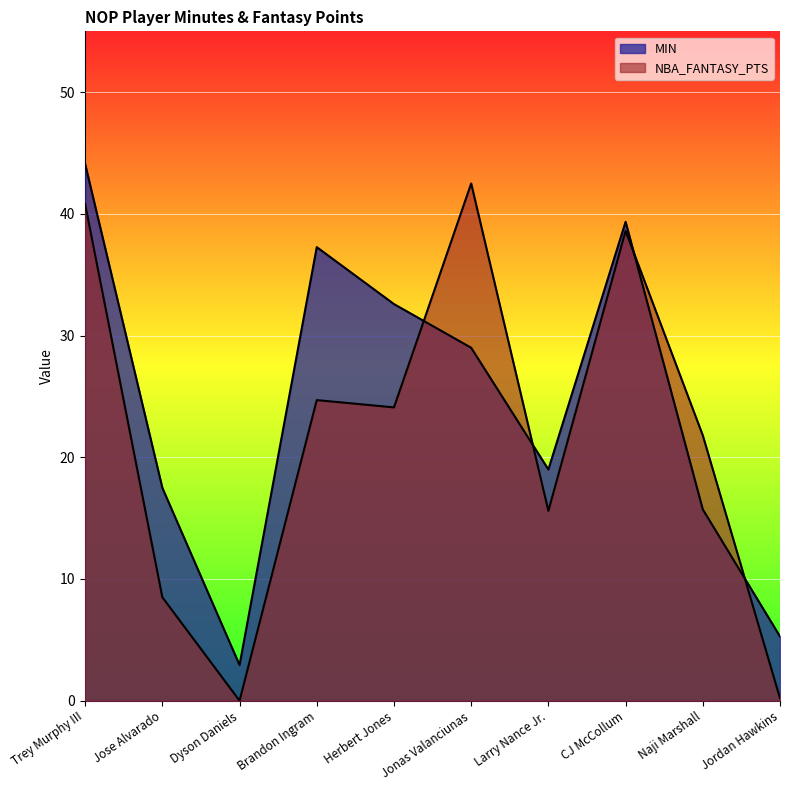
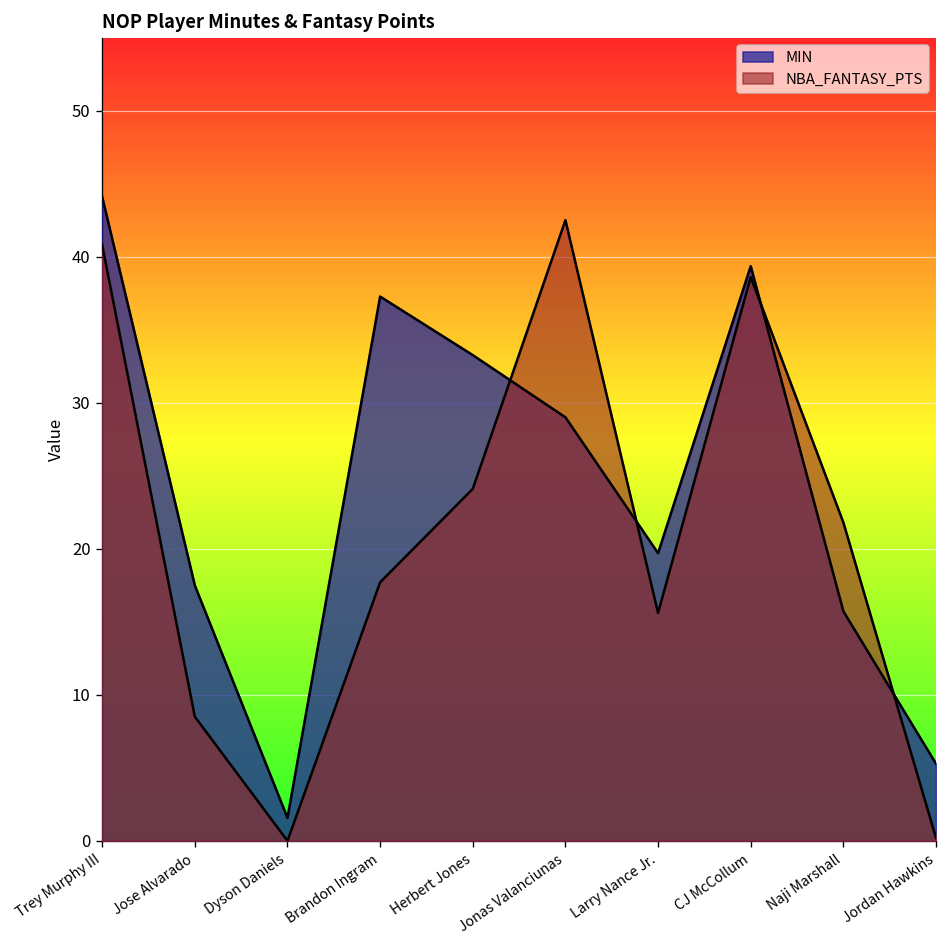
  {
    "MIN": {
      "Trey Murphy III": 44.1,
      "Jose Alvarado": 17.5,
-     "Dyson Daniels": 2.9,
+     "Dyson Daniels": 1.6,
      "Brandon Ingram": 37.3,
-     "Herbert Jones": 32.6,
+     "Herbert Jones": 33.3,
      "Jonas Valanciunas": 29.0,
-     "Larry Nance Jr.": 19.0,
+     "Larry Nance Jr.": 19.7,
      "CJ McCollum": 39.4,
      "Naji Marshall": 15.7,
      "Jordan Hawkins": 5.3
    },
    "NBA_FANTASY_PTS": {
      "Trey Murphy III": 40.8,
      "Jose Alvarado": 8.5,
      "Dyson Daniels": 0.0,
-     "Brandon Ingram": 24.7,
+     "Brandon Ingram": 17.7,
      "Herbert Jones": 24.1,
      "Jonas Valanciunas": 42.5,
      "Larry Nance Jr.": 15.6,
      "CJ McCollum": 38.6,
      "Naji Marshall": 21.8,
      "Jordan Hawkins": 0.2
    }
  }
